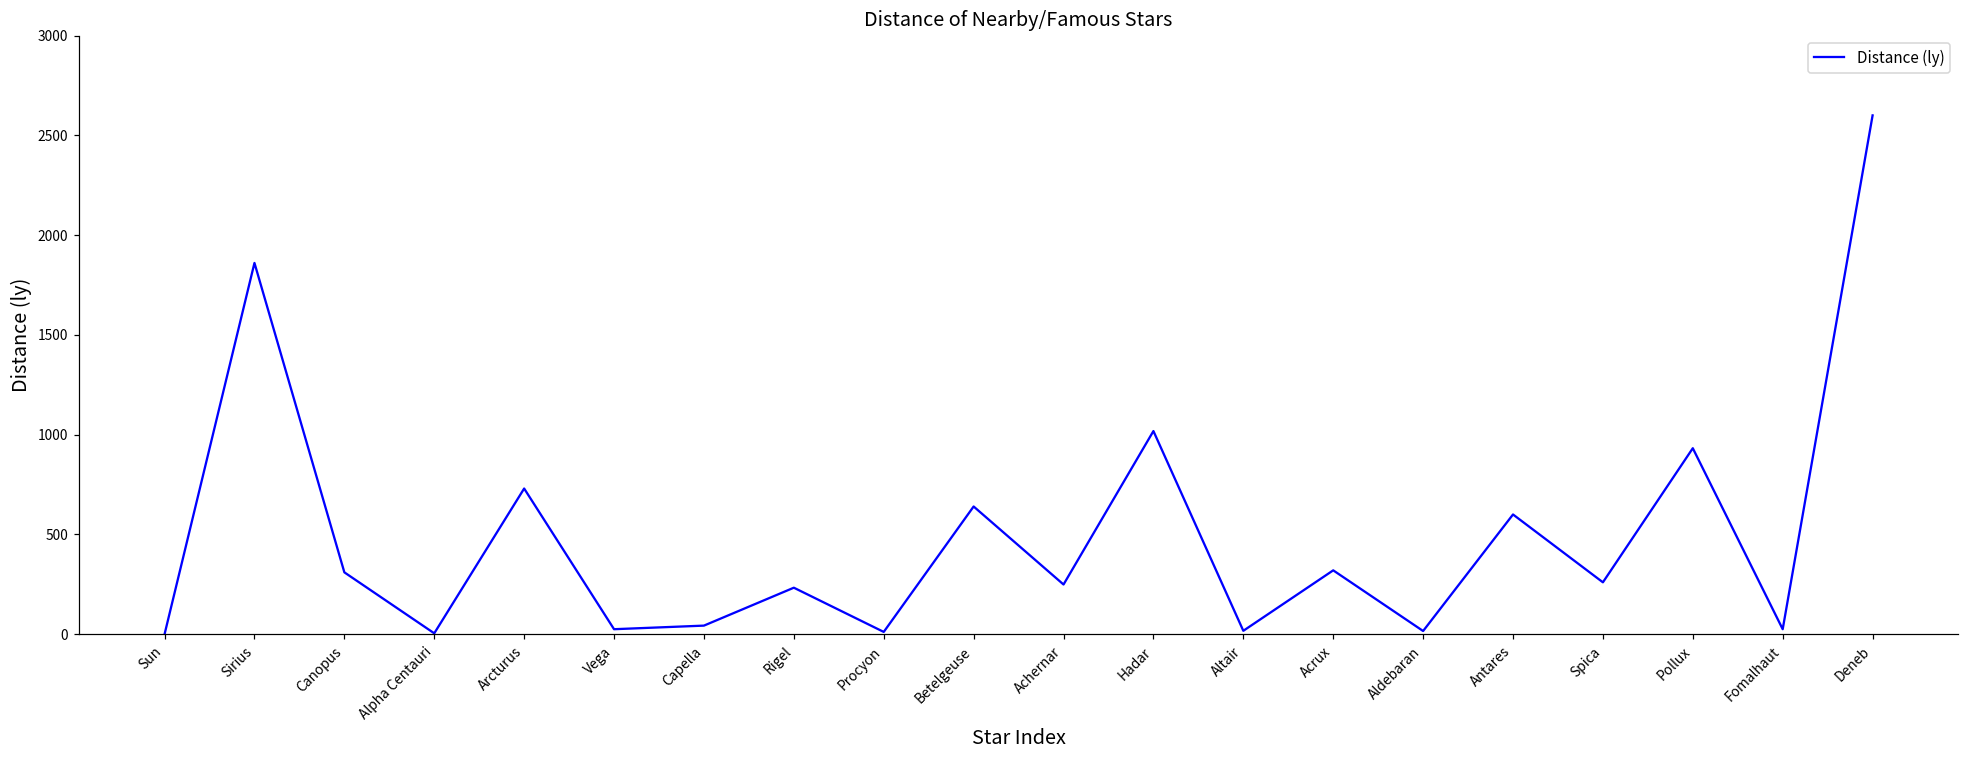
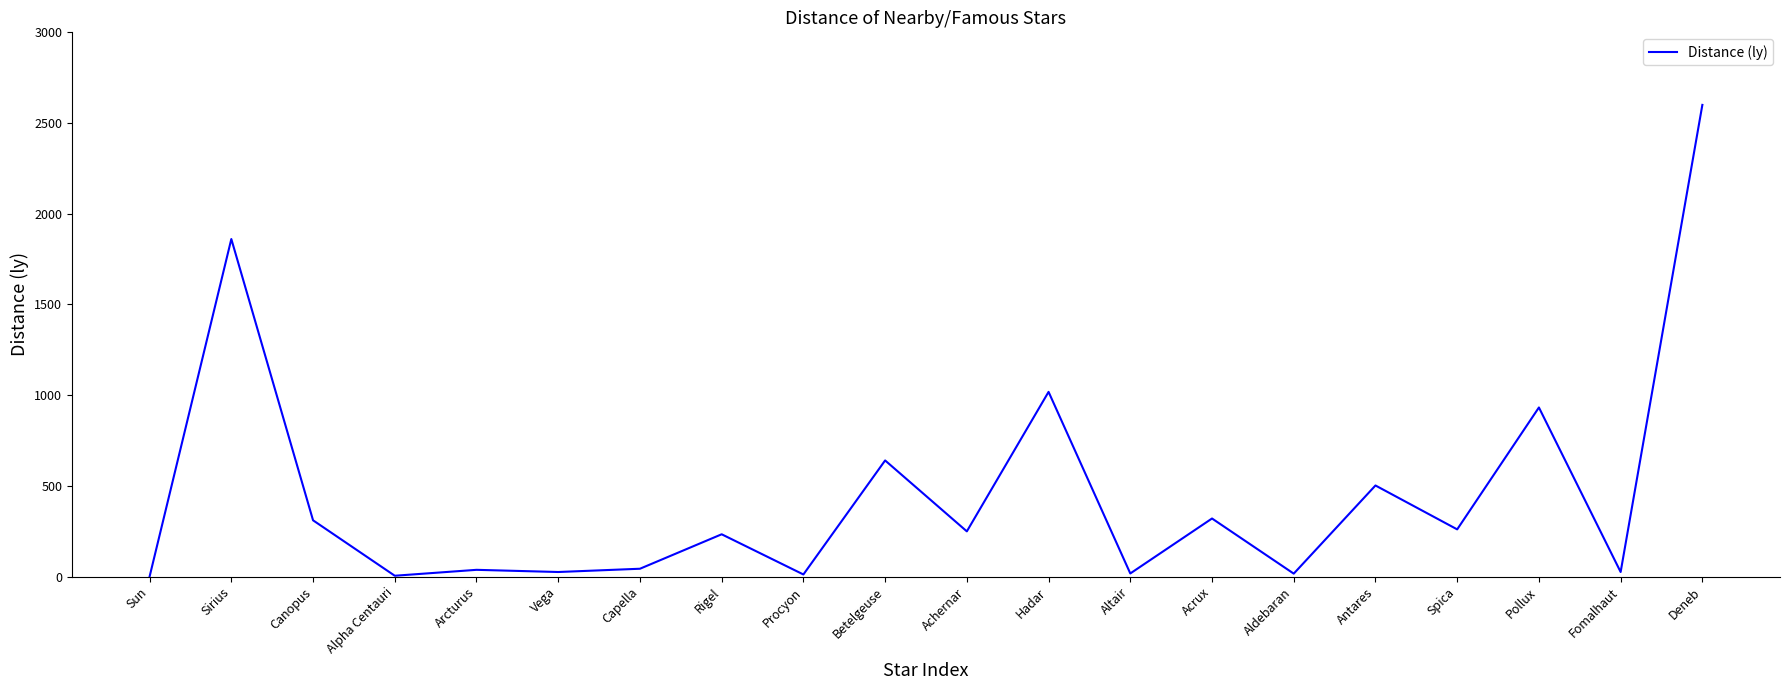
  {
    "Sun": 0,
    "Sirius": 1860,
    "Canopus": 310,
    "Alpha Centauri": 0,
-   "Arcturus": 730,
+   "Arcturus": 40,
    "Vega": 30,
    "Capella": 40,
    "Rigel": 230,
    "Procyon": 10,
    "Betelgeuse": 640,
    "Achernar": 250,
    "Hadar": 1020,
    "Altair": 20,
    "Acrux": 320,
    "Aldebaran": 20,
-   "Antares": 600,
+   "Antares": 500,
    "Spica": 260,
    "Pollux": 930,
    "Fomalhaut": 30,
    "Deneb": 2600
  }
